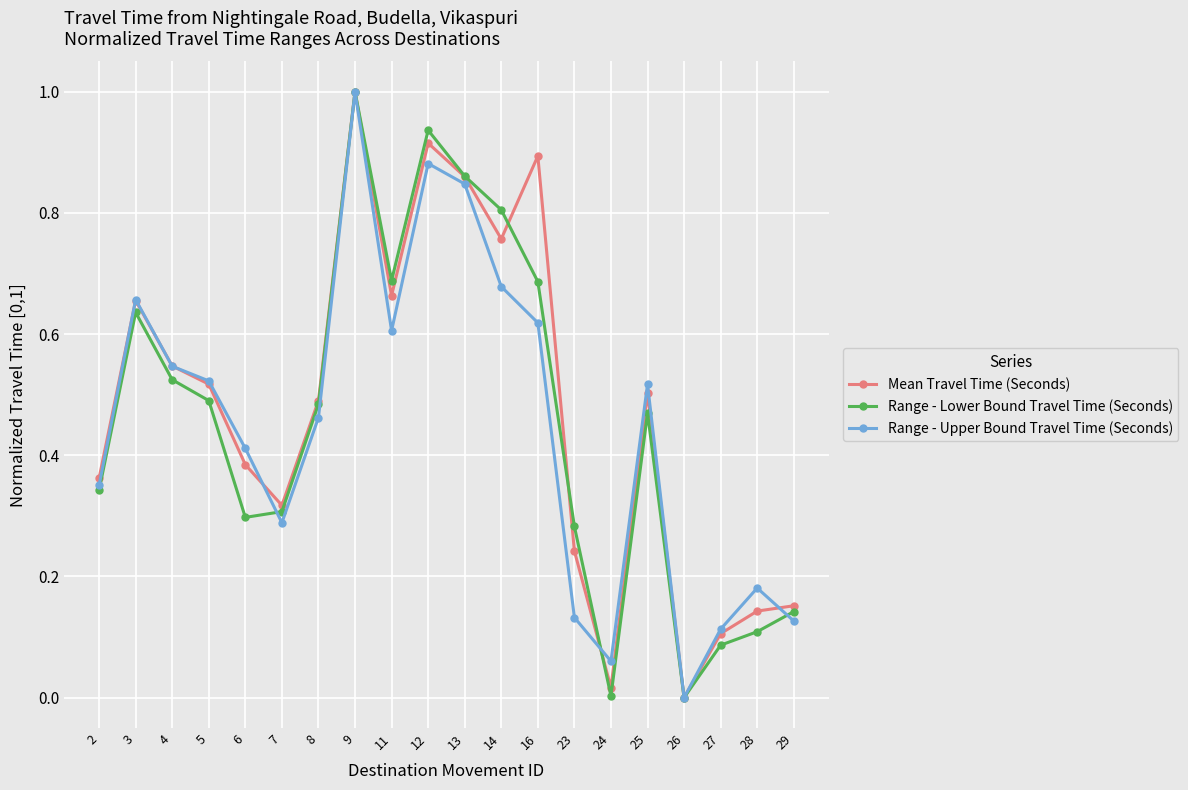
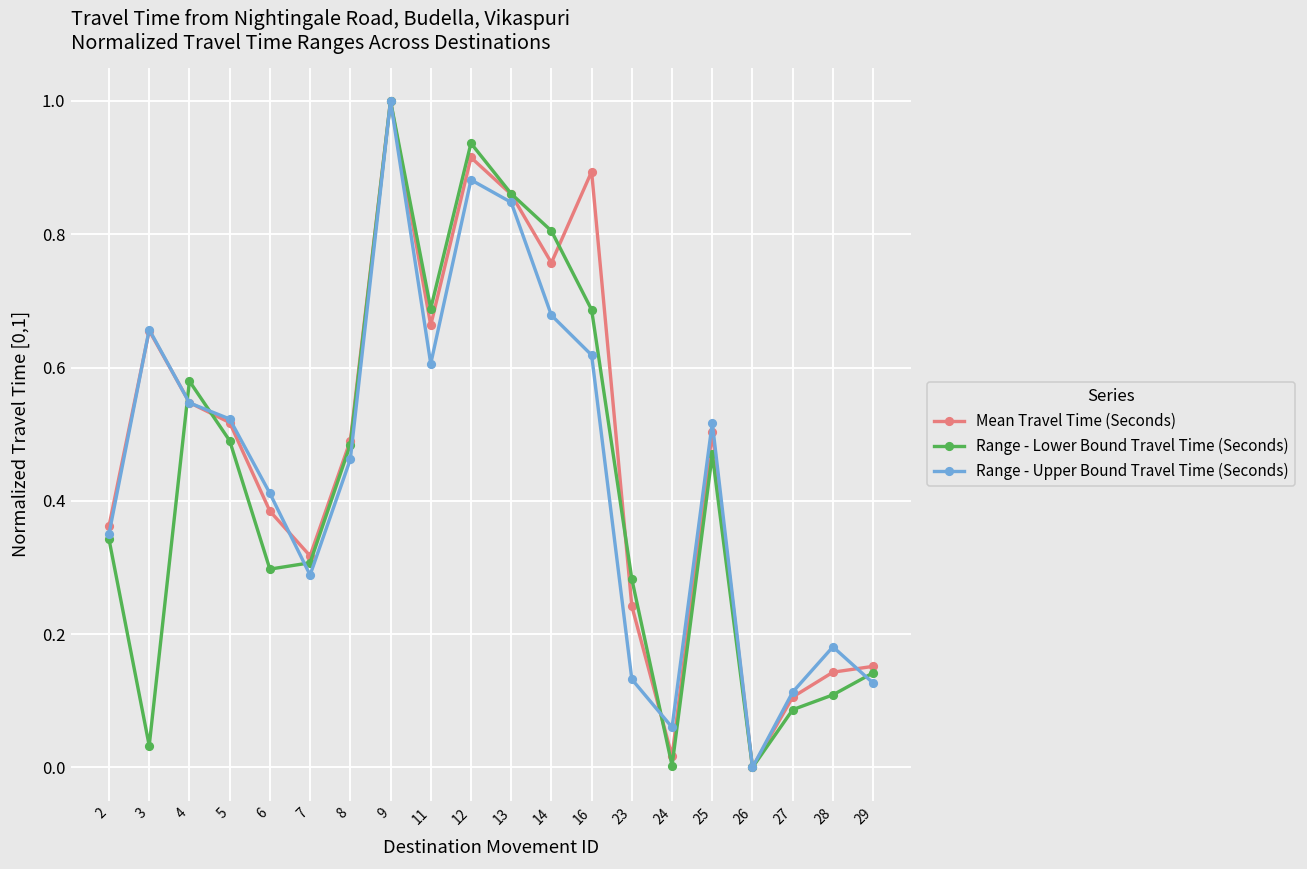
  {
    "Mean Travel Time (Seconds)": {
      "2": 0.36,
      "5": 0.52,
      "6": 0.38,
      "7": 0.32,
      "8": 0.49,
      "11": 0.66,
      "12": 0.92,
      "14": 0.76,
      "16": 0.89,
      "23": 0.24,
      "24": 0.02,
      "25": 0.50,
      "27": 0.11,
      "28": 0.14,
      "29": 0.15
    },
    "Range - Lower Bound Travel Time (Seconds)": {
      "2": 0.34,
-     "3": 0.64,
-     "4": 0.52,
+     "3": 0.03,
+     "4": 0.58,
      "5": 0.49,
      "6": 0.30,
      "7": 0.31,
      "8": 0.48,
      "11": 0.69,
      "12": 0.94,
      "14": 0.80,
      "16": 0.69,
      "23": 0.28,
      "24": 0.00,
      "25": 0.47,
      "27": 0.09,
      "28": 0.11,
      "29": 0.14
    },
    "Range - Upper Bound Travel Time (Seconds)": {
      "2": 0.35,
      "5": 0.52,
      "6": 0.41,
      "7": 0.29,
      "8": 0.46,
      "11": 0.61,
      "12": 0.88,
      "13": 0.85,
      "14": 0.68,
      "16": 0.62,
      "23": 0.13,
      "24": 0.06,
      "25": 0.52,
      "27": 0.11,
      "28": 0.18,
      "29": 0.13
    }
  }
